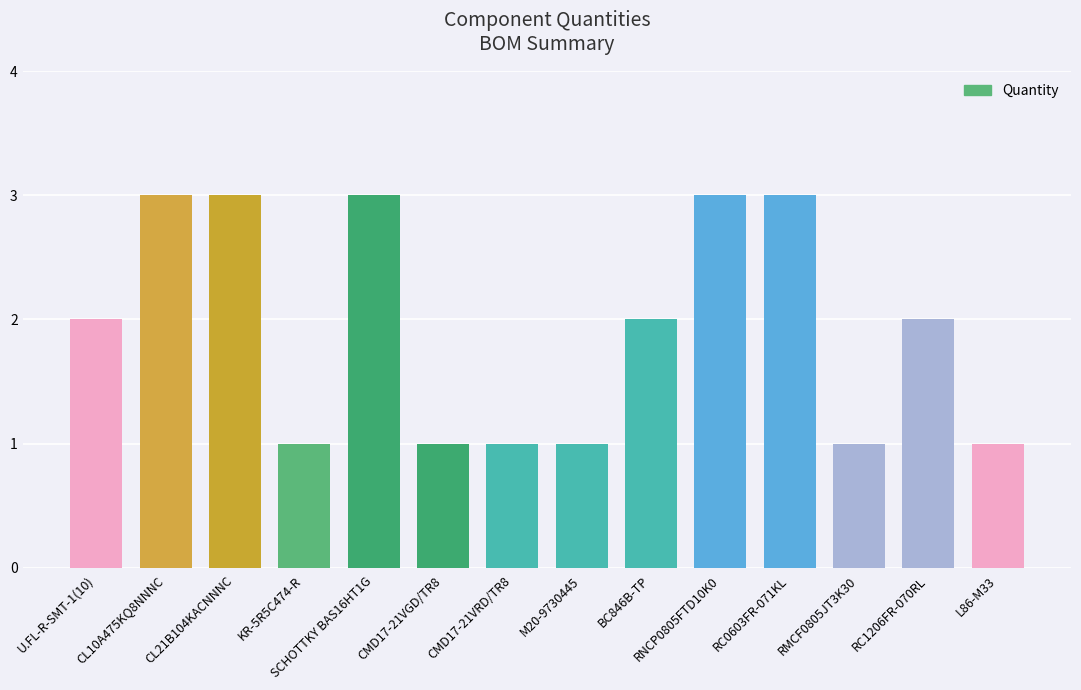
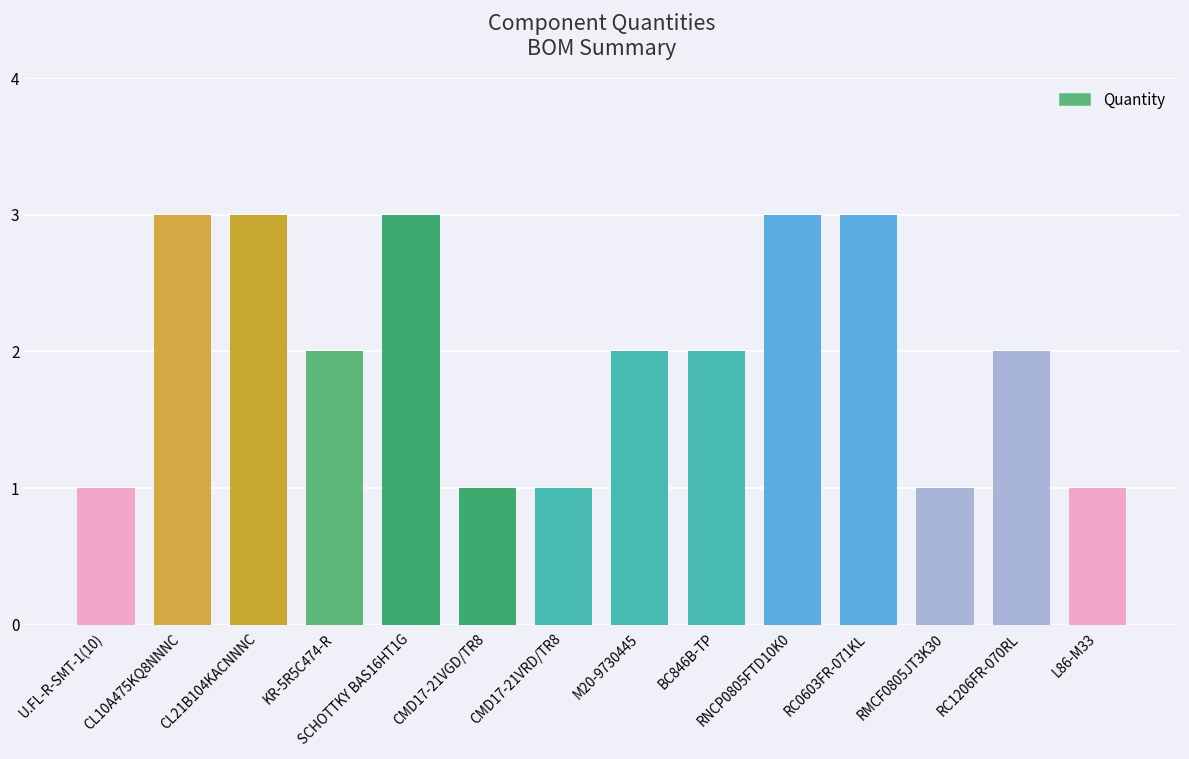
  {
-   "U.FL-R-SMT-1(10)": 2,
+   "U.FL-R-SMT-1(10)": 1,
    "CL10A475KQ8NNNC": 3,
    "CL21B104KACNNNC": 3,
-   "KR-5R5C474-R": 1,
+   "KR-5R5C474-R": 2,
    "SCHOTTKY BAS16HT1G": 3,
    "CMD17-21VGD/TR8": 1,
    "CMD17-21VRD/TR8": 1,
-   "M20-9730445": 1,
+   "M20-9730445": 2,
    "BC846B-TP": 2,
    "RNCP0805FTD10K0": 3,
    "RC0603FR-071KL": 3,
    "RMCF0805JT3K30": 1,
    "RC1206FR-070RL": 2,
    "L86-M33": 1
  }
